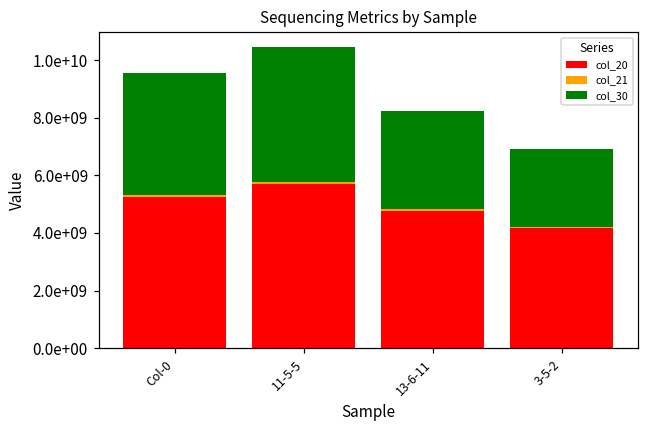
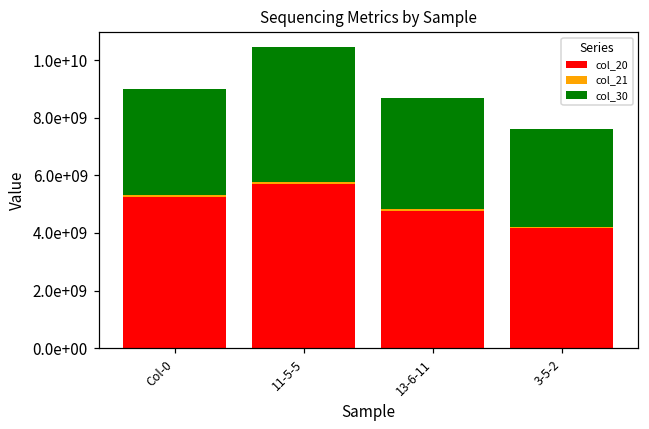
  {
    "col_20": {
      "Col-0": 5300000000,
      "11-5-5": 5700000000,
      "13-6-11": 4800000000,
      "3-5-2": 4200000000
    },
    "col_30": {
-     "Col-0": 4300000000,
+     "Col-0": 3700000000,
      "11-5-5": 4700000000,
-     "13-6-11": 3400000000,
-     "3-5-2": 2700000000
+     "13-6-11": 3900000000,
+     "3-5-2": 3400000000
    }
  }
